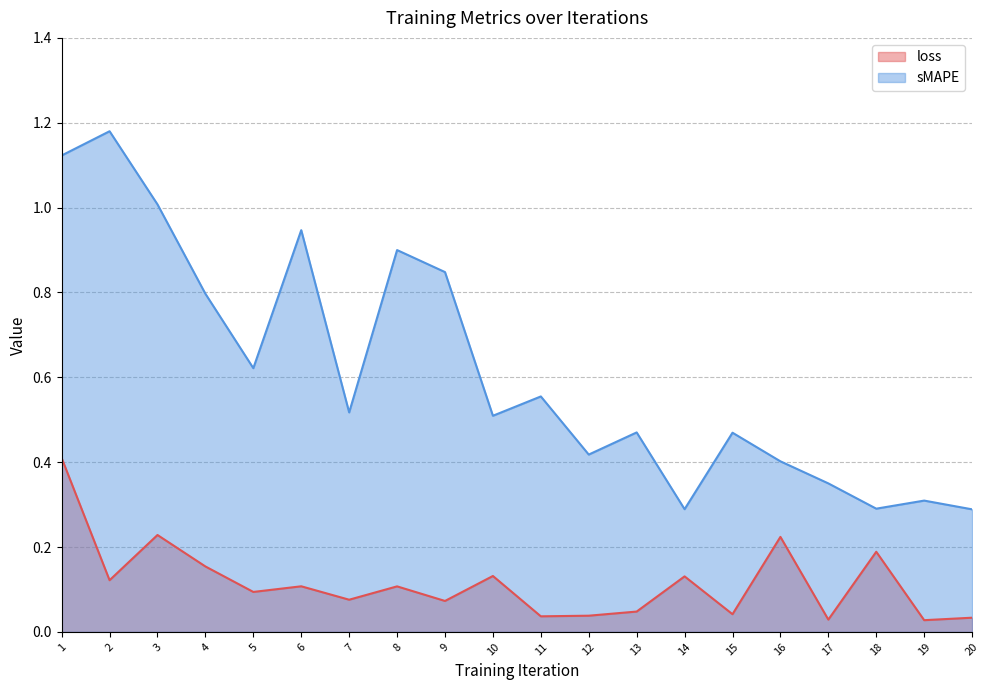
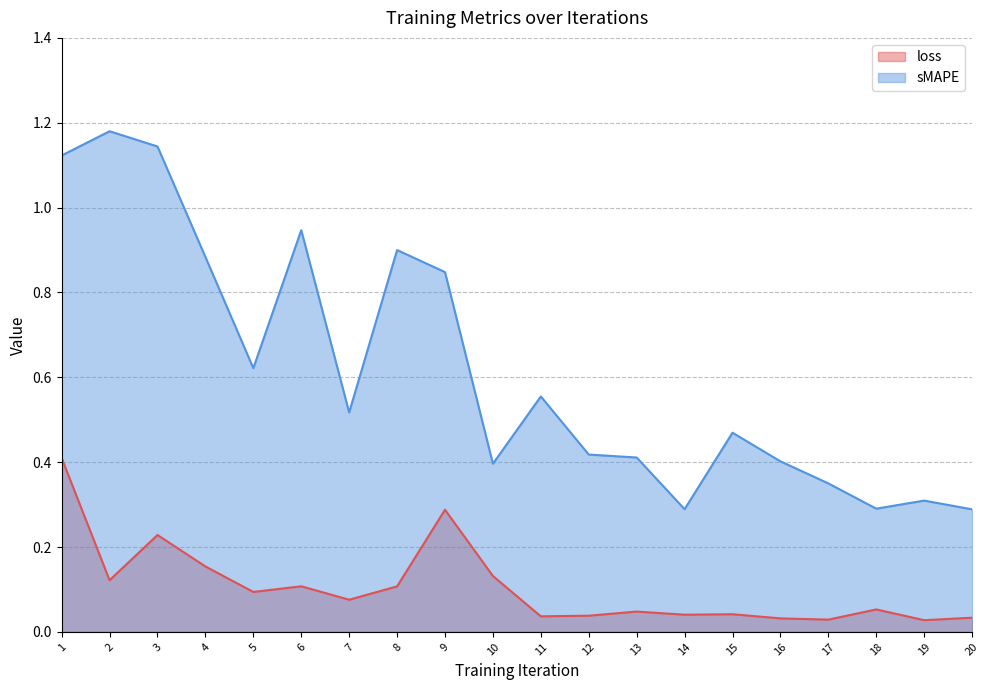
  {
    "loss": {
      "1": 0.41,
      "2": 0.12,
      "3": 0.23,
      "4": 0.15,
      "5": 0.09,
      "6": 0.11,
      "7": 0.08,
      "8": 0.11,
-     "9": 0.07,
+     "9": 0.29,
      "10": 0.13,
      "11": 0.04,
      "12": 0.04,
      "13": 0.05,
-     "14": 0.13,
+     "14": 0.04,
      "15": 0.04,
-     "16": 0.22,
+     "16": 0.03,
      "17": 0.03,
-     "18": 0.19,
+     "18": 0.05,
      "19": 0.03,
      "20": 0.03
    },
    "sMAPE": {
      "1": 1.12,
      "2": 1.18,
-     "3": 1.01,
-     "4": 0.80,
+     "3": 1.14,
+     "4": 0.88,
      "5": 0.62,
      "6": 0.95,
      "7": 0.52,
      "8": 0.90,
      "9": 0.85,
-     "10": 0.51,
+     "10": 0.40,
      "11": 0.55,
      "12": 0.42,
-     "13": 0.47,
+     "13": 0.41,
      "14": 0.29,
      "15": 0.47,
      "16": 0.40,
      "17": 0.35,
      "18": 0.29,
      "19": 0.31,
      "20": 0.29
    }
  }
